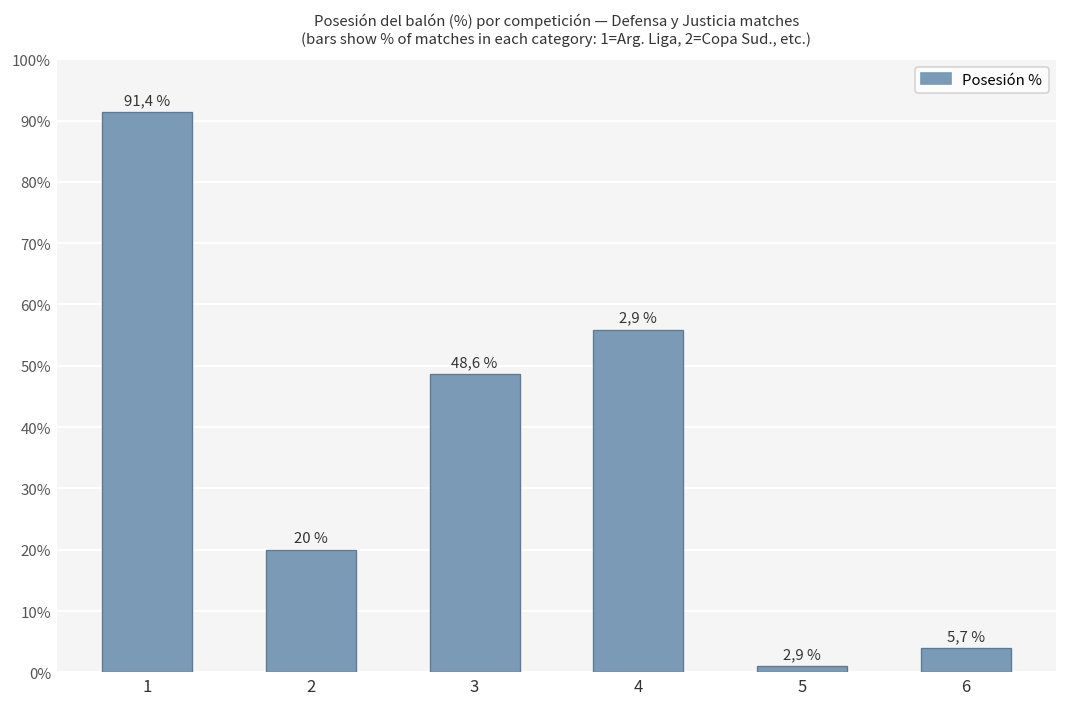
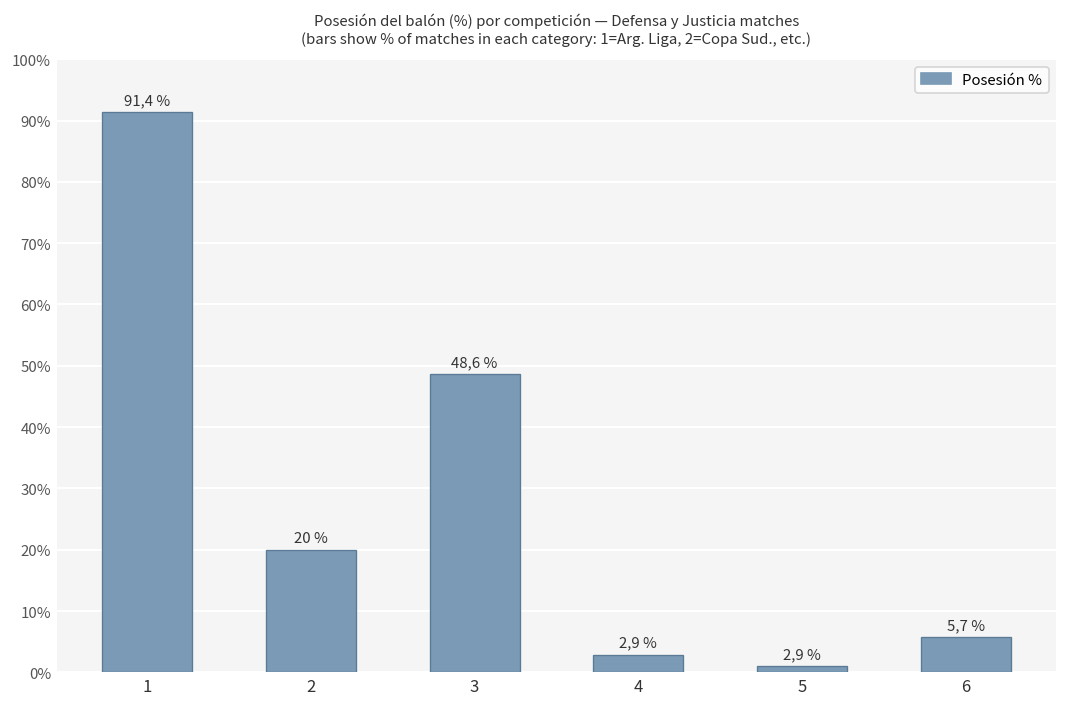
  {
-   "4": "56%",
-   "6": "4%"
+   "4": "3%",
+   "6": "6%"
  }
